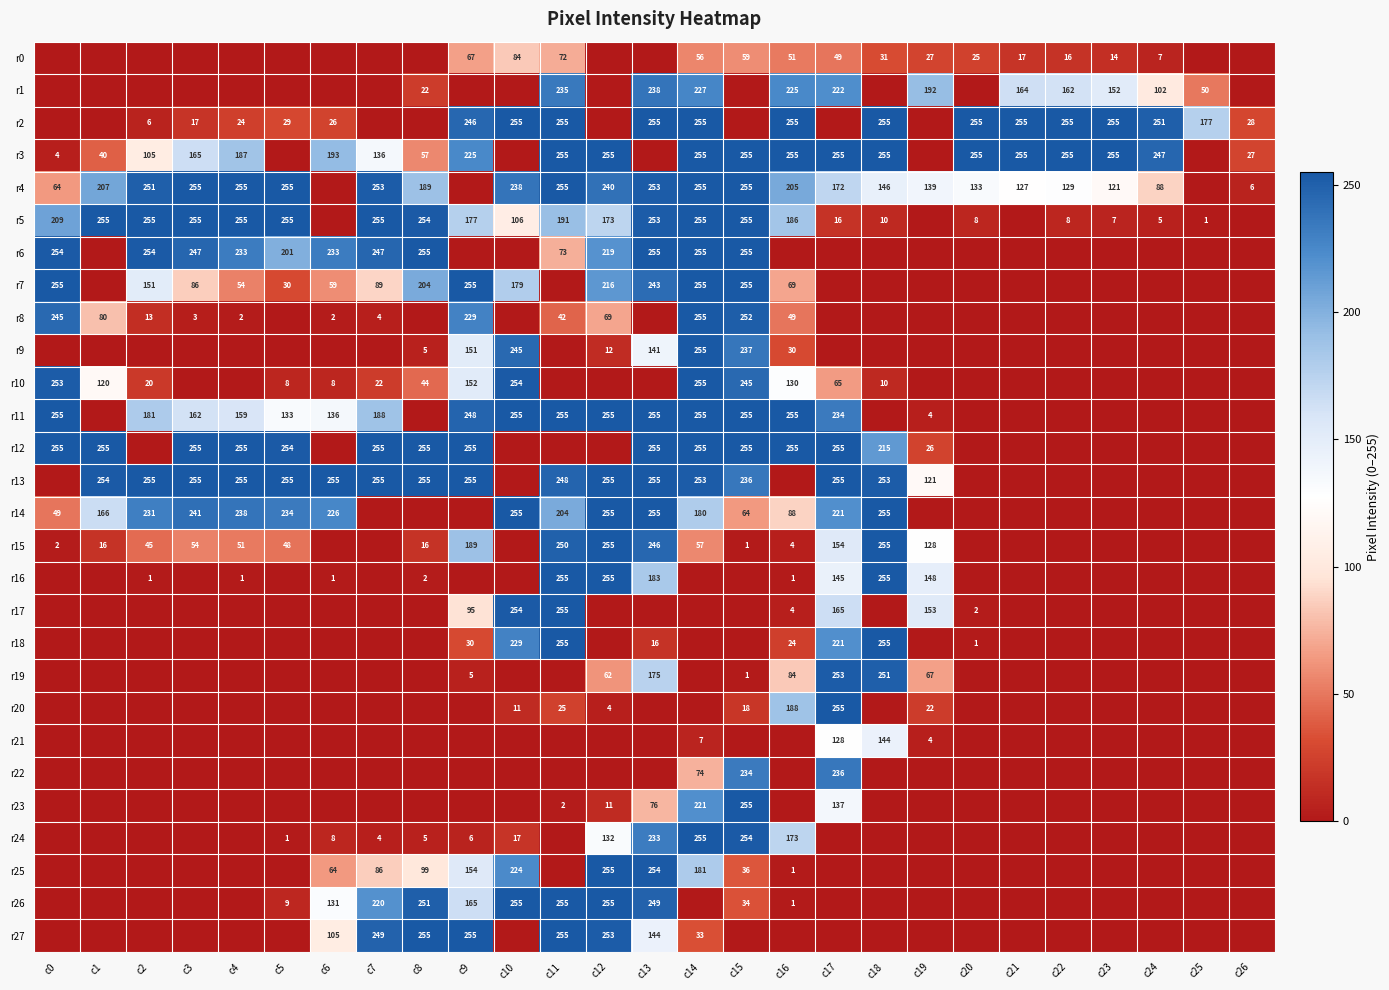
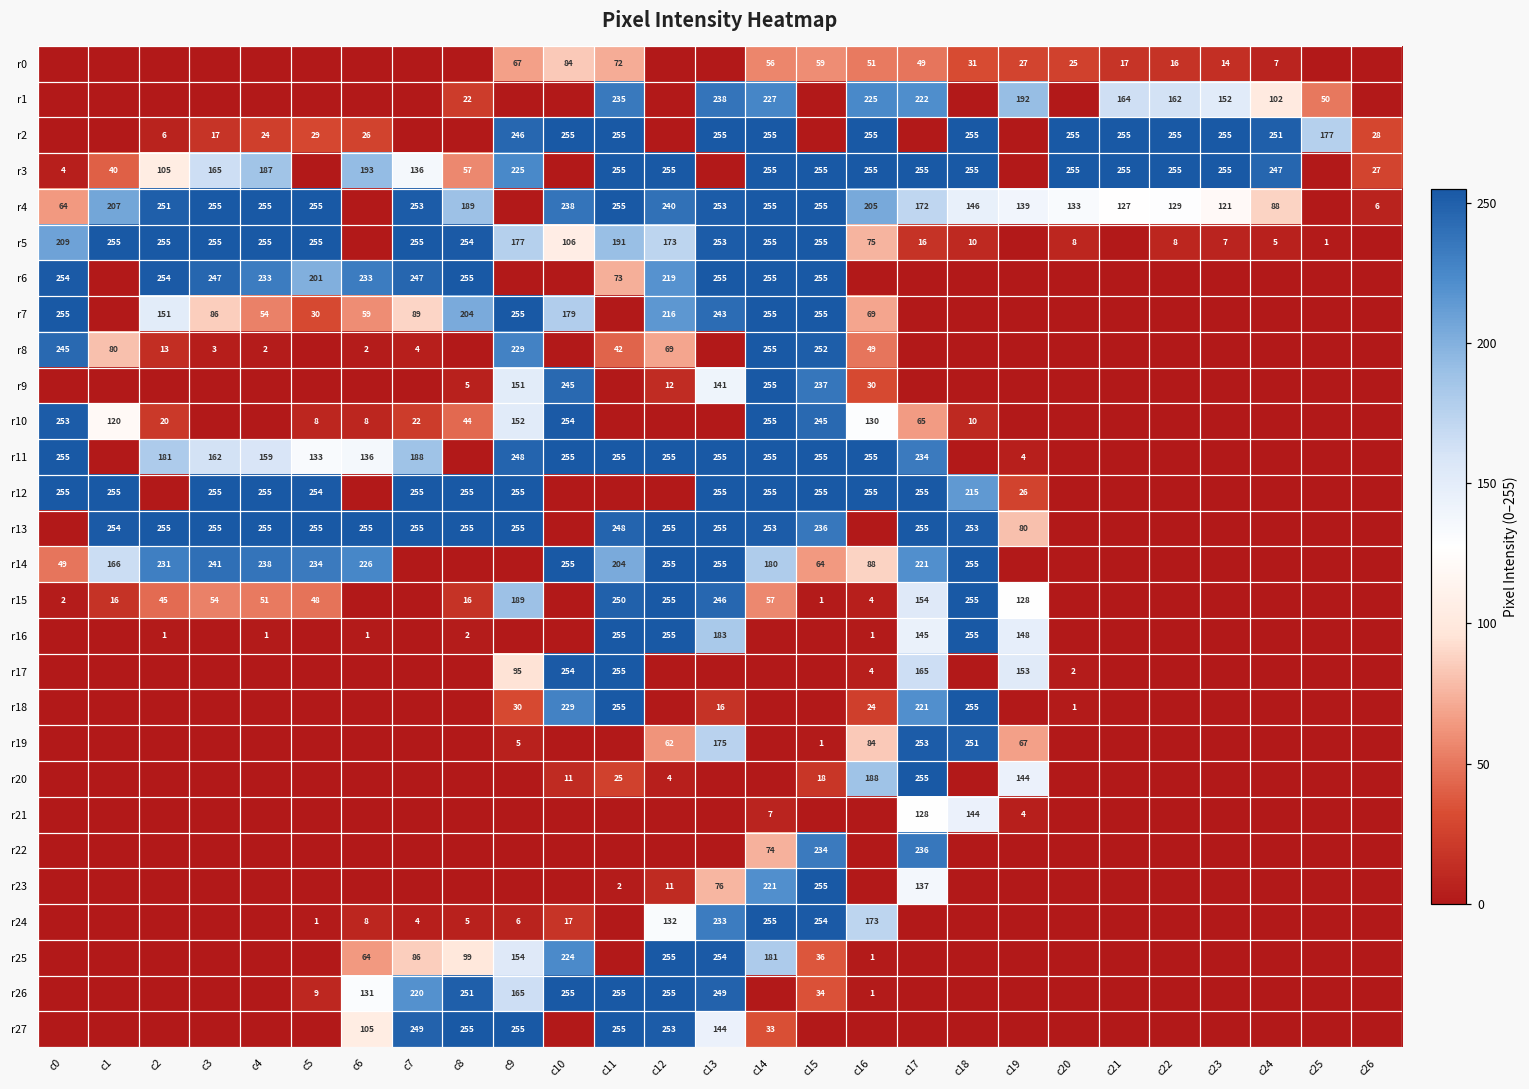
  {
    "r5": {
      "c0": 209,
      "c1": 255,
      "c2": 255,
      "c3": 255,
      "c4": 255,
      "c5": 255,
      "c7": 255,
      "c8": 254,
      "c9": 177,
      "c10": 106,
      "c11": 191,
      "c12": 173,
      "c13": 253,
      "c14": 255,
      "c15": 255,
-     "c16": 186,
+     "c16": 75,
      "c17": 16,
      "c18": 10,
      "c20": 8,
      "c22": 8,
      "c23": 7,
      "c24": 5,
      "c25": 1
    },
    "r13": {
      "c1": 254,
      "c2": 255,
      "c3": 255,
      "c4": 255,
      "c5": 255,
      "c6": 255,
      "c7": 255,
      "c8": 255,
      "c9": 255,
      "c11": 248,
      "c12": 255,
      "c13": 255,
      "c14": 253,
      "c15": 236,
      "c17": 255,
      "c18": 253,
-     "c19": 121
+     "c19": 80
    },
    "r20": {
      "c10": 11,
      "c11": 25,
      "c12": 4,
      "c15": 18,
      "c16": 188,
      "c17": 255,
-     "c19": 22
+     "c19": 144
    }
  }
